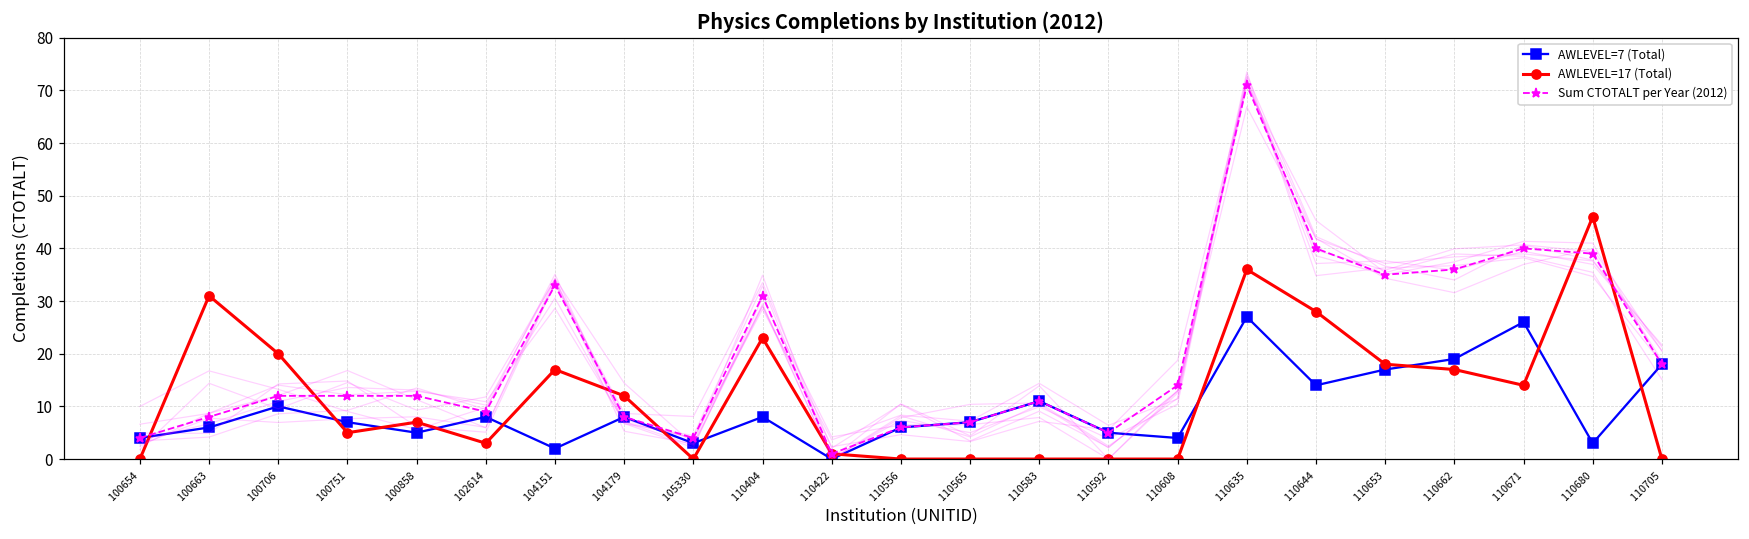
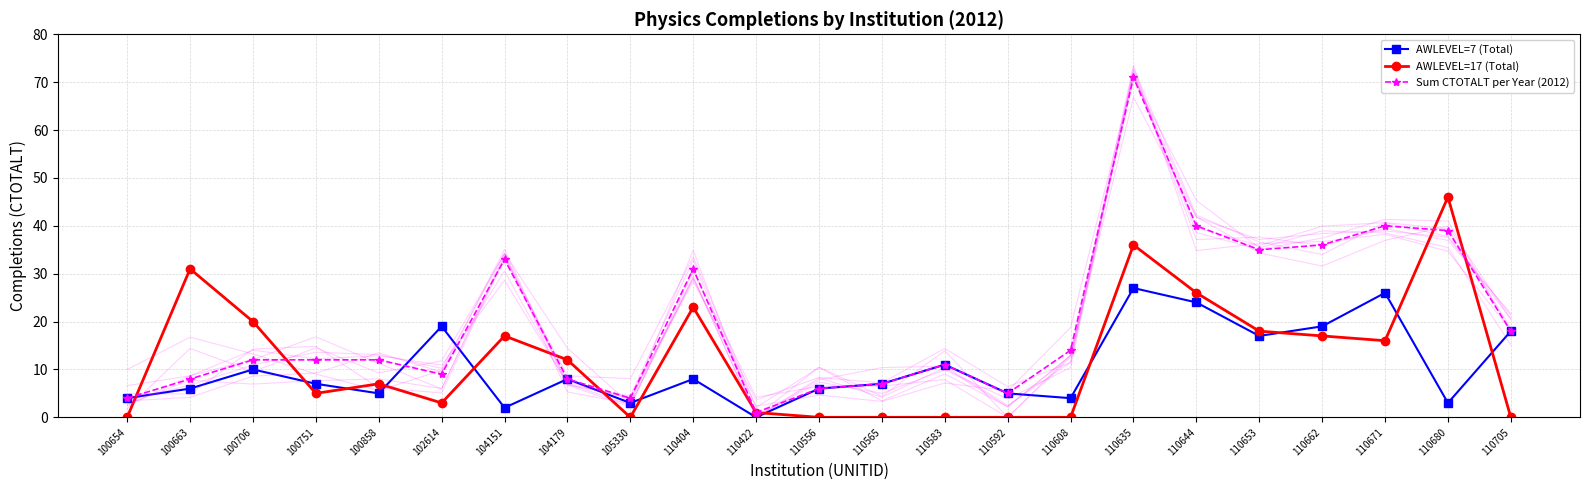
  {
    "AWLEVEL=7 (Total)": {
      "100663": 6,
      "100751": 7,
      "100858": 5,
-     "102614": 8,
+     "102614": 19,
      "104151": 2,
      "110404": 8,
      "110608": 4,
      "110635": 27,
-     "110644": 14,
+     "110644": 24,
      "110653": 17,
      "110662": 19,
      "110671": 26,
      "110680": 3
    },
    "AWLEVEL=17 (Total)": {
      "100654": 0,
      "100663": 31,
      "100706": 20,
      "100751": 5,
      "100858": 7,
      "102614": 3,
      "104151": 17,
      "104179": 12,
      "105330": 0,
      "110404": 23,
      "110556": 0,
      "110565": 0,
      "110583": 0,
      "110608": 0,
      "110635": 36,
-     "110644": 28,
+     "110644": 26,
      "110653": 18,
      "110662": 17,
-     "110671": 14,
+     "110671": 16,
      "110680": 46,
      "110705": 0
    }
  }
